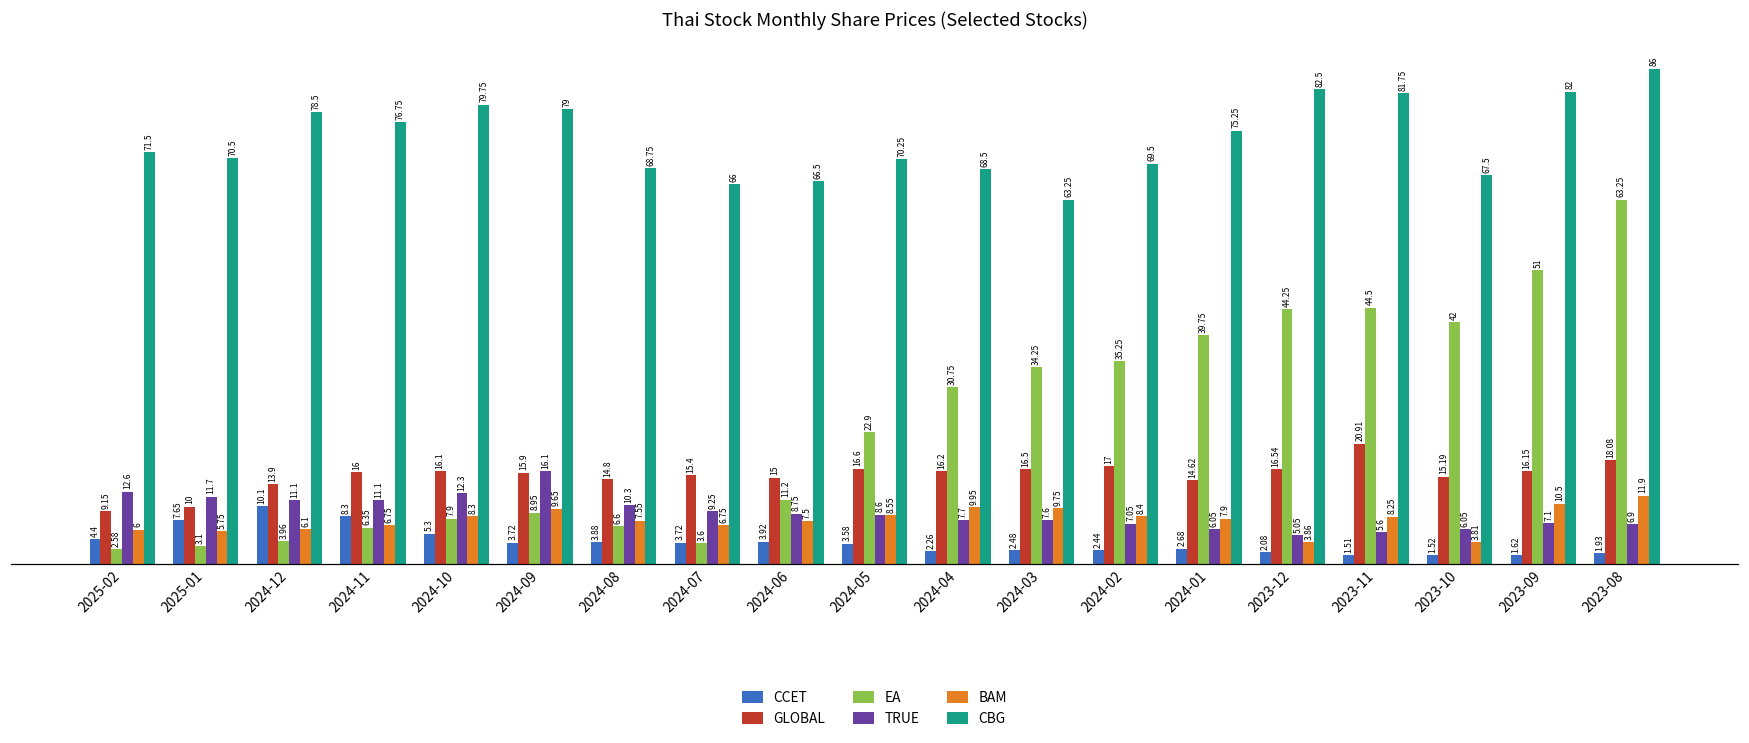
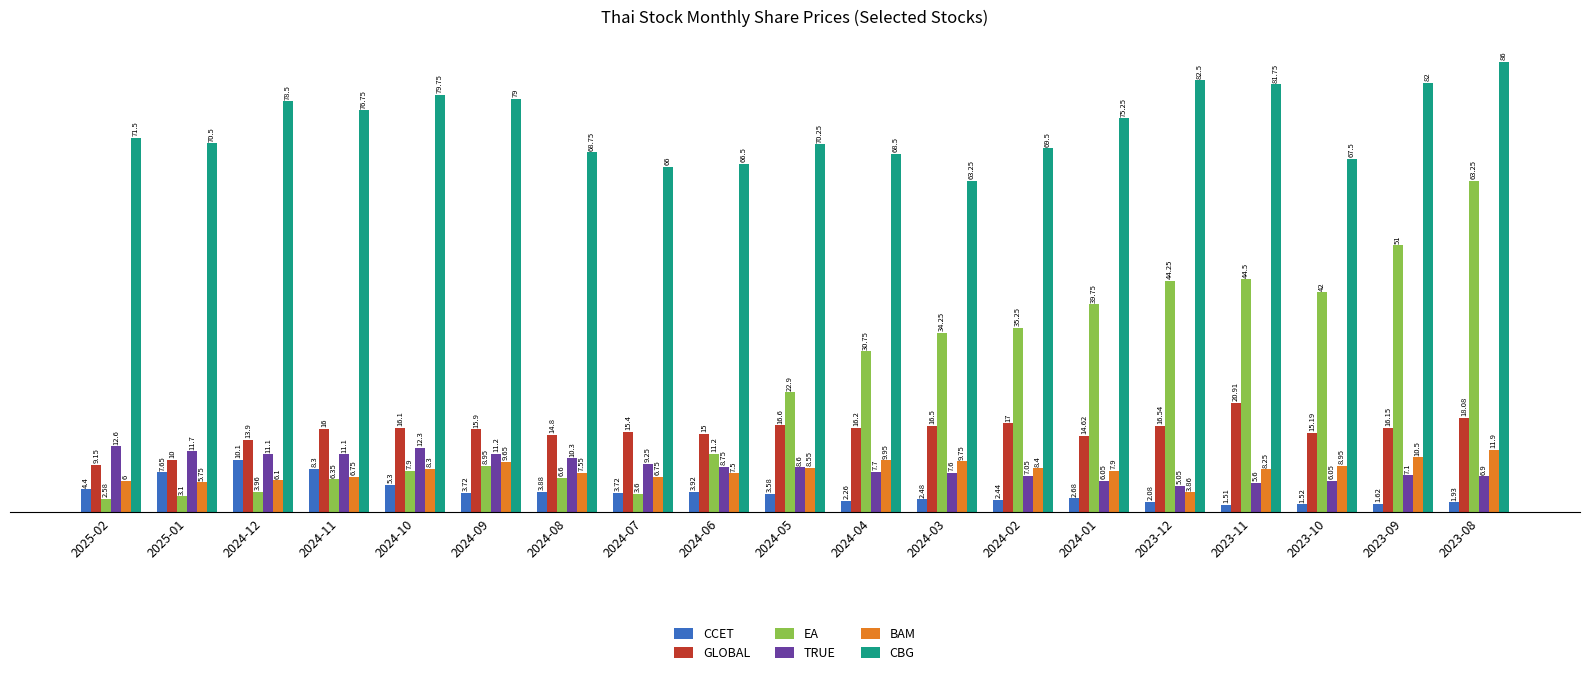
  {
    "CCET": {
      "2025-02": 4.4,
      "2025-01": 7.65,
      "2024-12": 10.1,
      "2024-11": 8.3,
      "2024-10": 5.3,
      "2024-09": 3.72,
      "2024-08": 3.88,
      "2024-07": 3.72,
      "2024-06": 3.92,
      "2024-05": 3.58,
      "2024-04": 2.26,
      "2024-03": 2.48,
      "2024-02": 2.44,
      "2024-01": 2.68,
      "2023-12": 2.08,
      "2023-11": 1.51,
      "2023-10": 1.52,
      "2023-09": 1.62,
      "2023-08": 1.93
    },
    "GLOBAL": {
      "2025-02": 9.15,
      "2025-01": 10,
      "2024-12": 13.9,
      "2024-11": 16,
      "2024-10": 16.1,
      "2024-09": 15.9,
      "2024-08": 14.8,
      "2024-07": 15.4,
      "2024-06": 15,
      "2024-05": 16.6,
      "2024-04": 16.2,
      "2024-03": 16.5,
      "2024-02": 17,
      "2024-01": 14.62,
      "2023-12": 16.54,
      "2023-11": 20.91,
      "2023-10": 15.19,
      "2023-09": 16.15,
      "2023-08": 18.08
    },
    "EA": {
      "2025-02": 2.58,
      "2025-01": 3.1,
      "2024-12": 3.96,
      "2024-11": 6.35,
      "2024-10": 7.9,
      "2024-09": 8.95,
      "2024-08": 6.6,
      "2024-07": 3.6,
      "2024-06": 11.2,
      "2024-05": 22.9,
      "2024-04": 30.75,
      "2024-03": 34.25,
      "2024-02": 35.25,
      "2024-01": 39.75,
      "2023-12": 44.25,
      "2023-11": 44.5,
      "2023-10": 42,
      "2023-09": 51,
      "2023-08": 63.25
    },
    "TRUE": {
      "2025-02": 12.6,
      "2025-01": 11.7,
      "2024-12": 11.1,
      "2024-11": 11.1,
      "2024-10": 12.3,
-     "2024-09": 16.1,
+     "2024-09": 11.2,
      "2024-08": 10.3,
      "2024-07": 9.25,
      "2024-06": 8.75,
      "2024-05": 8.6,
      "2024-04": 7.7,
      "2024-03": 7.6,
      "2024-02": 7.05,
      "2024-01": 6.05,
      "2023-12": 5.05,
      "2023-11": 5.6,
      "2023-10": 6.05,
      "2023-09": 7.1,
      "2023-08": 6.9
    },
    "BAM": {
      "2025-02": 6,
      "2025-01": 5.75,
      "2024-12": 6.1,
      "2024-11": 6.75,
      "2024-10": 8.3,
      "2024-09": 9.65,
      "2024-08": 7.55,
      "2024-07": 6.75,
      "2024-06": 7.5,
      "2024-05": 8.55,
      "2024-04": 9.95,
      "2024-03": 9.75,
      "2024-02": 8.4,
      "2024-01": 7.9,
      "2023-12": 3.86,
      "2023-11": 8.25,
-     "2023-10": 3.81,
+     "2023-10": 8.95,
      "2023-09": 10.5,
      "2023-08": 11.9
    },
    "CBG": {
      "2025-02": 71.5,
      "2025-01": 70.5,
      "2024-12": 78.5,
      "2024-11": 76.75,
      "2024-10": 79.75,
      "2024-09": 79,
      "2024-08": 68.75,
      "2024-07": 66,
      "2024-06": 66.5,
      "2024-05": 70.25,
      "2024-04": 68.5,
      "2024-03": 63.25,
      "2024-02": 69.5,
      "2024-01": 75.25,
      "2023-12": 82.5,
      "2023-11": 81.75,
      "2023-10": 67.5,
      "2023-09": 82,
      "2023-08": 86
    }
  }
